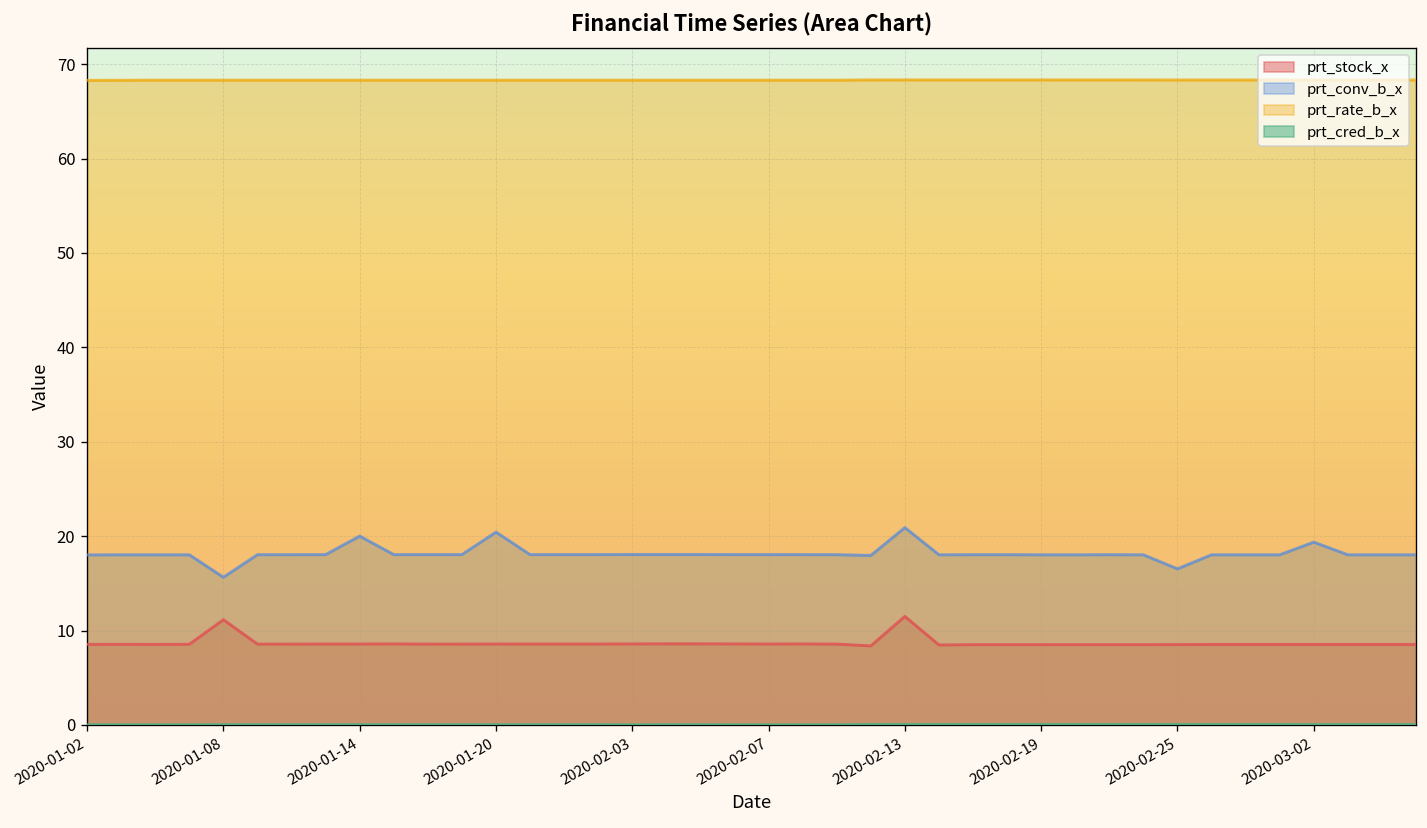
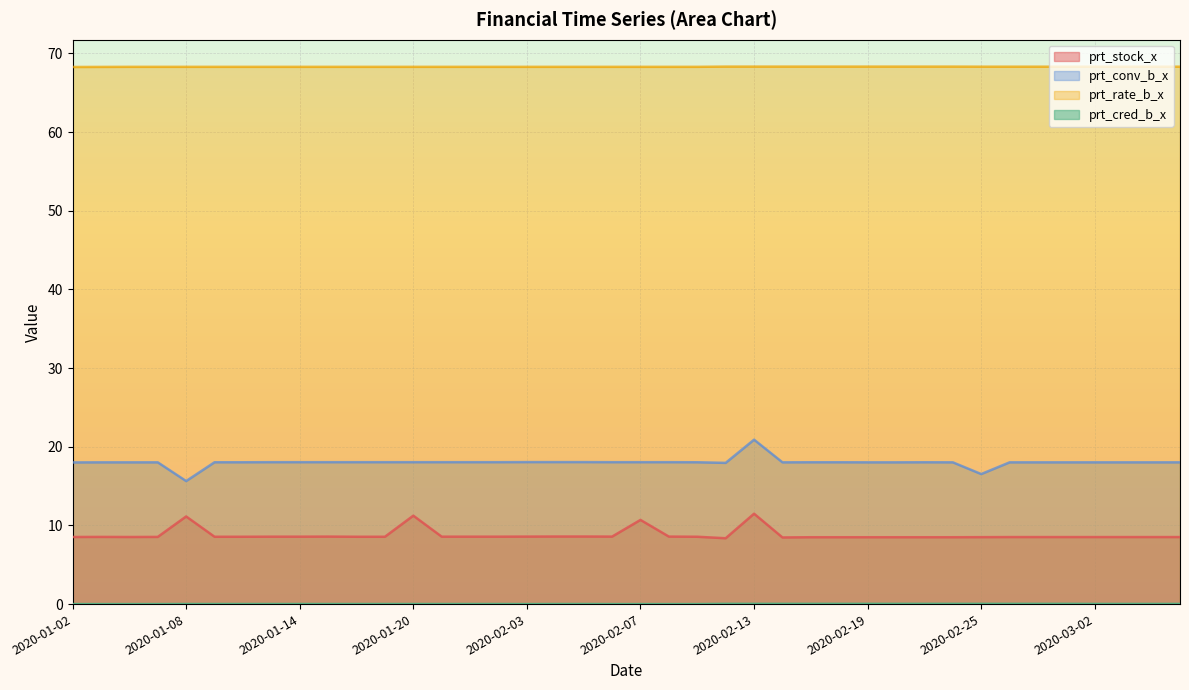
  {
    "prt_stock_x": {
      "2020-01-02": 9,
      "2020-01-08": 11,
      "2020-01-14": 9,
-     "2020-01-20": 9,
+     "2020-01-20": 11,
      "2020-02-03": 9,
-     "2020-02-07": 9,
+     "2020-02-07": 11,
      "2020-02-13": 11,
      "2020-02-19": 9,
      "2020-02-25": 9,
      "2020-03-02": 9
    },
    "prt_conv_b_x": {
      "2020-01-02": 18,
      "2020-01-08": 16,
-     "2020-01-14": 20,
-     "2020-01-20": 20,
+     "2020-01-14": 18,
+     "2020-01-20": 18,
      "2020-02-03": 18,
      "2020-02-07": 18,
      "2020-02-13": 21,
      "2020-02-19": 18,
      "2020-02-25": 17,
-     "2020-03-02": 19
+     "2020-03-02": 18
    },
    "prt_rate_b_x": {
      "2020-01-02": 68,
      "2020-01-08": 68,
      "2020-01-14": 68,
      "2020-01-20": 68,
      "2020-02-03": 68,
      "2020-02-07": 68,
      "2020-02-13": 68,
      "2020-02-19": 68,
      "2020-02-25": 68
    },
    "prt_cred_b_x": {
      "2020-01-02": 0,
      "2020-01-08": 0,
      "2020-01-14": 0,
      "2020-01-20": 0,
      "2020-02-03": 0,
      "2020-02-07": 0,
      "2020-02-13": 0,
      "2020-02-19": 0,
      "2020-02-25": 0,
      "2020-03-02": 0
    }
  }
